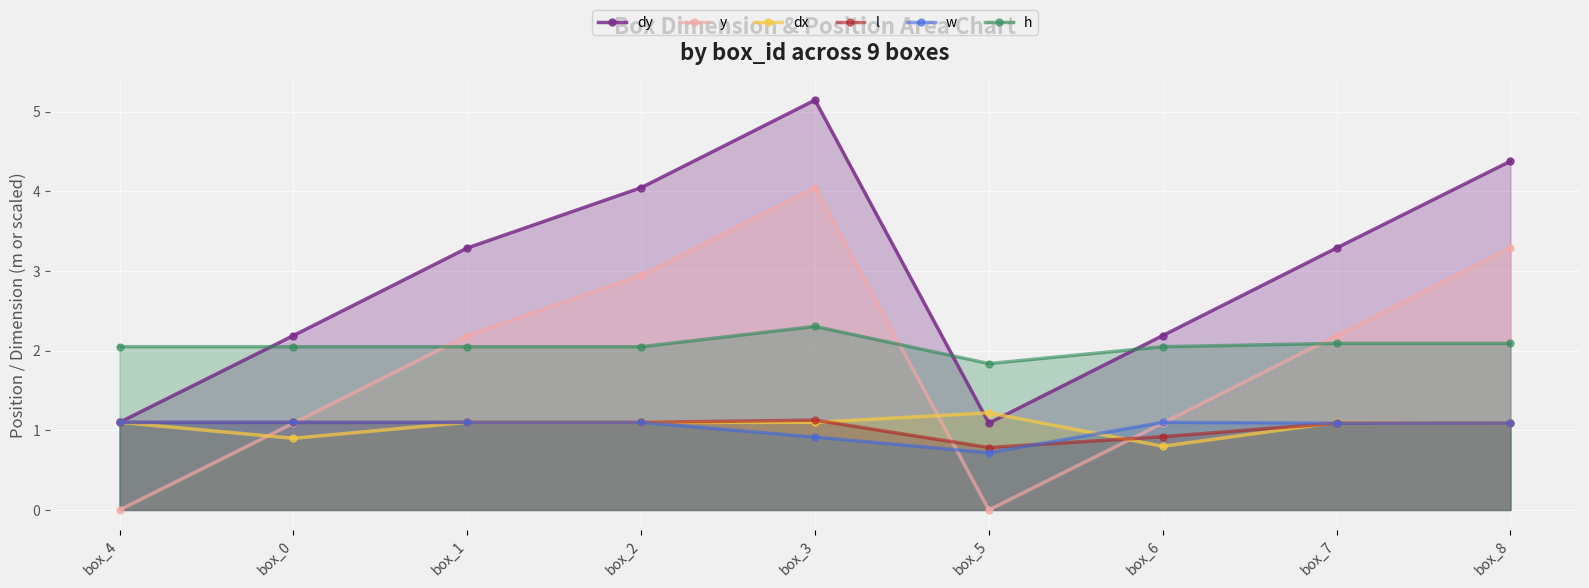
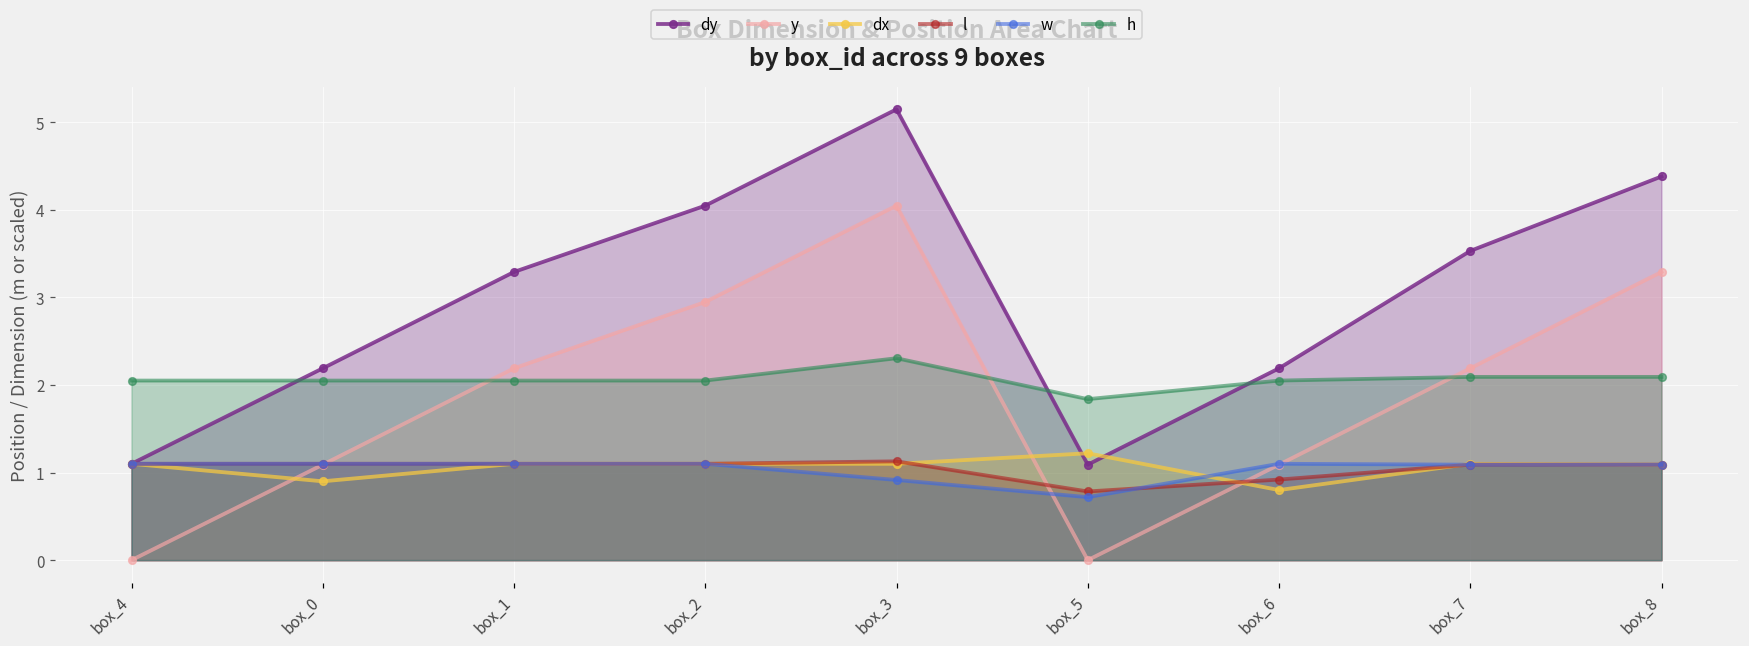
  {
    "dy": {
      "box_0": 2.2,
      "box_1": 3.3,
      "box_2": 4.0,
      "box_3": 5.1,
      "box_5": 1.1,
      "box_6": 2.2,
-     "box_7": 3.3,
+     "box_7": 3.5,
      "box_8": 4.4
    },
    "y": {
      "box_4": 0.0,
      "box_1": 2.2,
      "box_2": 2.9,
      "box_3": 4.0,
      "box_5": 0.0,
      "box_7": 2.2,
      "box_8": 3.3
    },
    "dx": {
      "box_0": 0.9,
      "box_5": 1.2,
      "box_6": 0.8
    },
    "l": {
      "box_5": 0.8,
      "box_6": 0.9
    },
    "w": {
      "box_3": 0.9,
      "box_5": 0.7
    },
    "h": {
      "box_4": 2.1,
      "box_0": 2.1,
      "box_1": 2.1,
      "box_2": 2.1,
      "box_3": 2.3,
      "box_5": 1.8,
      "box_6": 2.1,
      "box_7": 2.1,
      "box_8": 2.1
    }
  }
